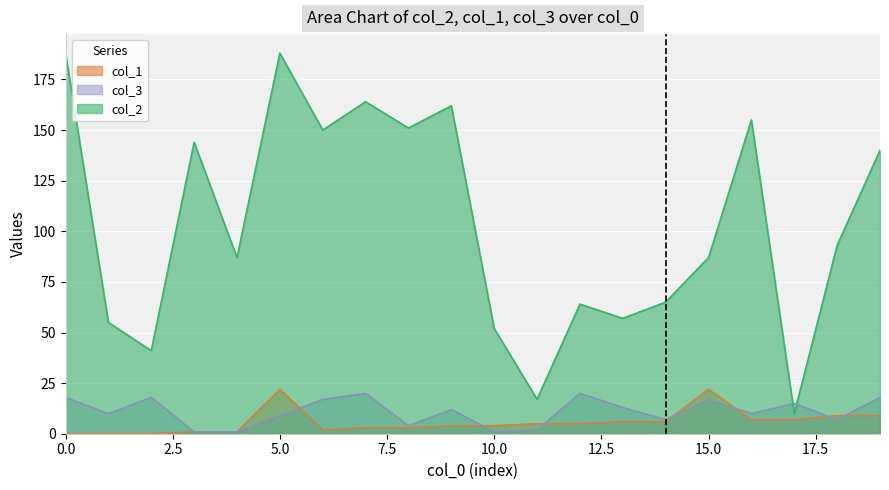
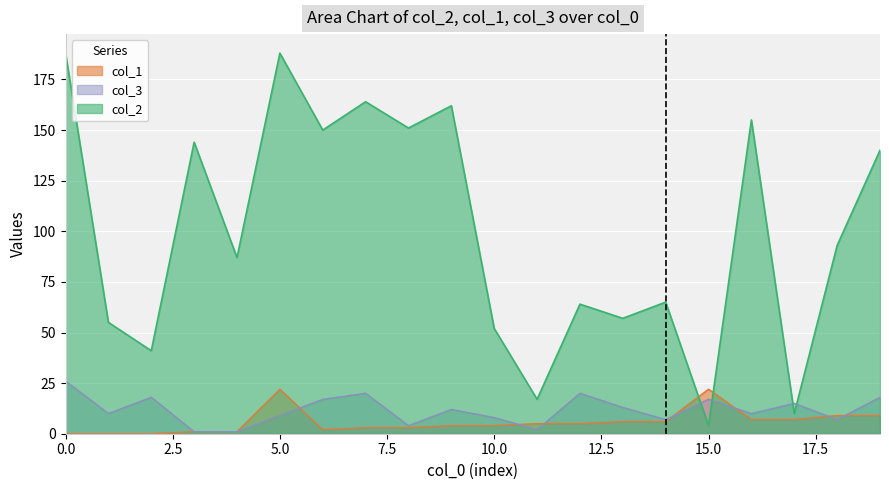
  {
    "col_1": {
      "0.0": 0,
      "5.0": 22,
      "10.0": 4,
      "15.0": 22
    },
    "col_3": {
-     "0.0": 18,
+     "0.0": 26,
      "5.0": 9,
-     "10.0": 1,
+     "10.0": 8,
      "15.0": 17
    },
    "col_2": {
      "0.0": 188,
      "5.0": 188,
      "10.0": 52,
-     "15.0": 87
+     "15.0": 4
    }
  }
